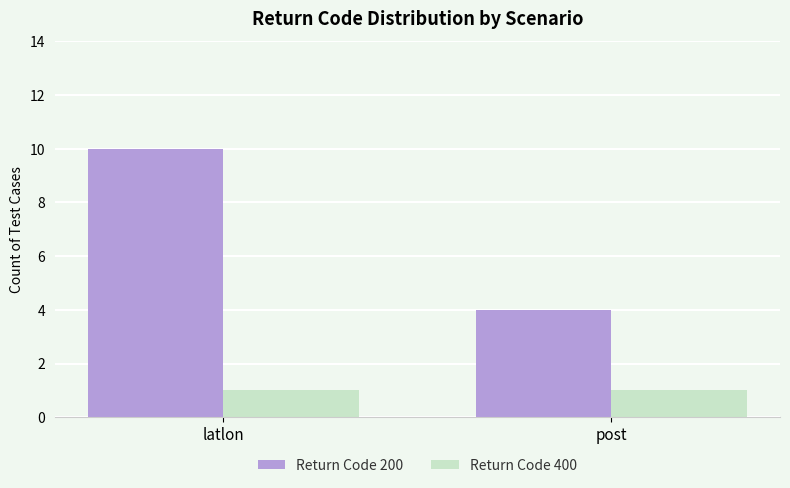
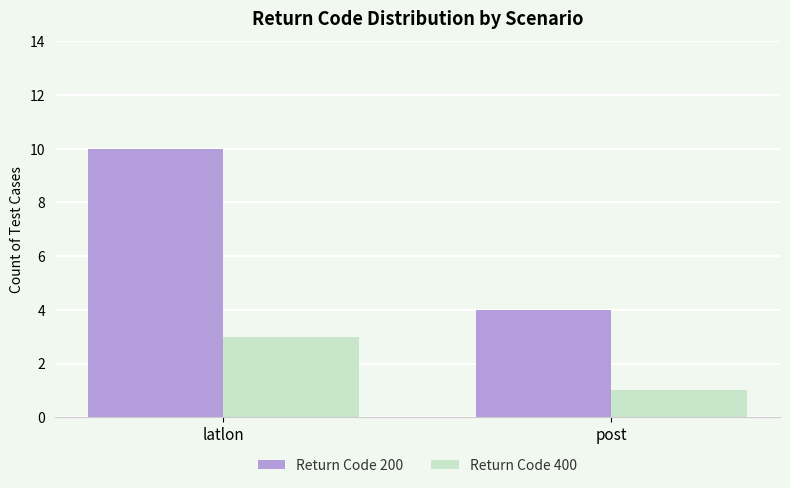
  {
    "Return Code 200": {
      "latlon": 10,
      "post": 4
    },
    "Return Code 400": {
-     "latlon": 1,
+     "latlon": 3,
      "post": 1
    }
  }
